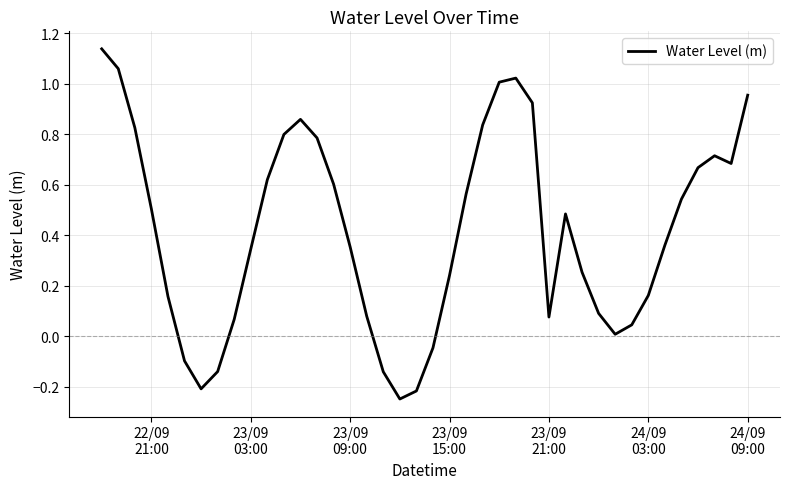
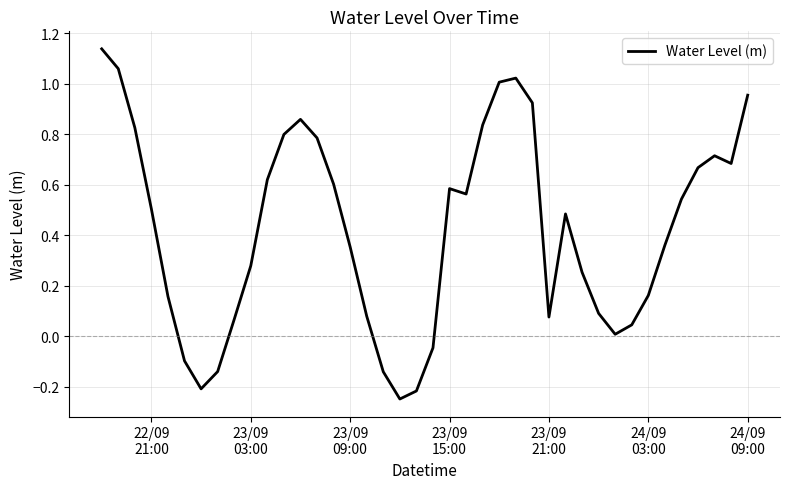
  {
    "22/09 21:00": 0.50,
-   "23/09 03:00": 0.34,
+   "23/09 03:00": 0.28,
    "23/09 09:00": 0.35,
-   "23/09 15:00": 0.24,
+   "23/09 15:00": 0.58,
    "23/09 21:00": 0.08,
    "24/09 03:00": 0.16,
    "24/09 09:00": 0.95
  }
